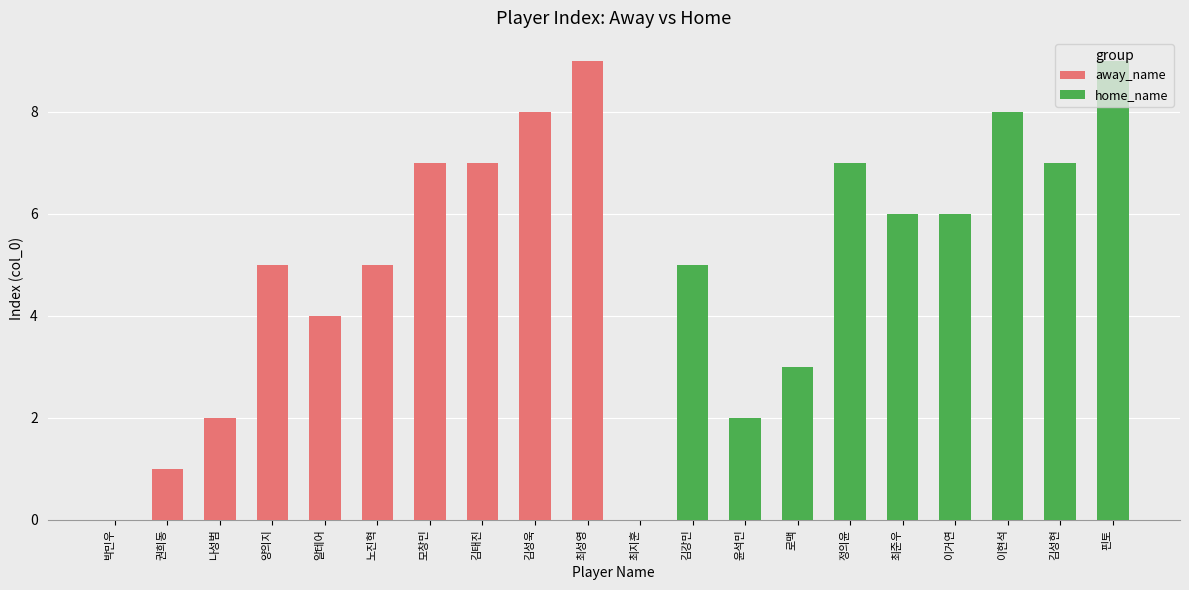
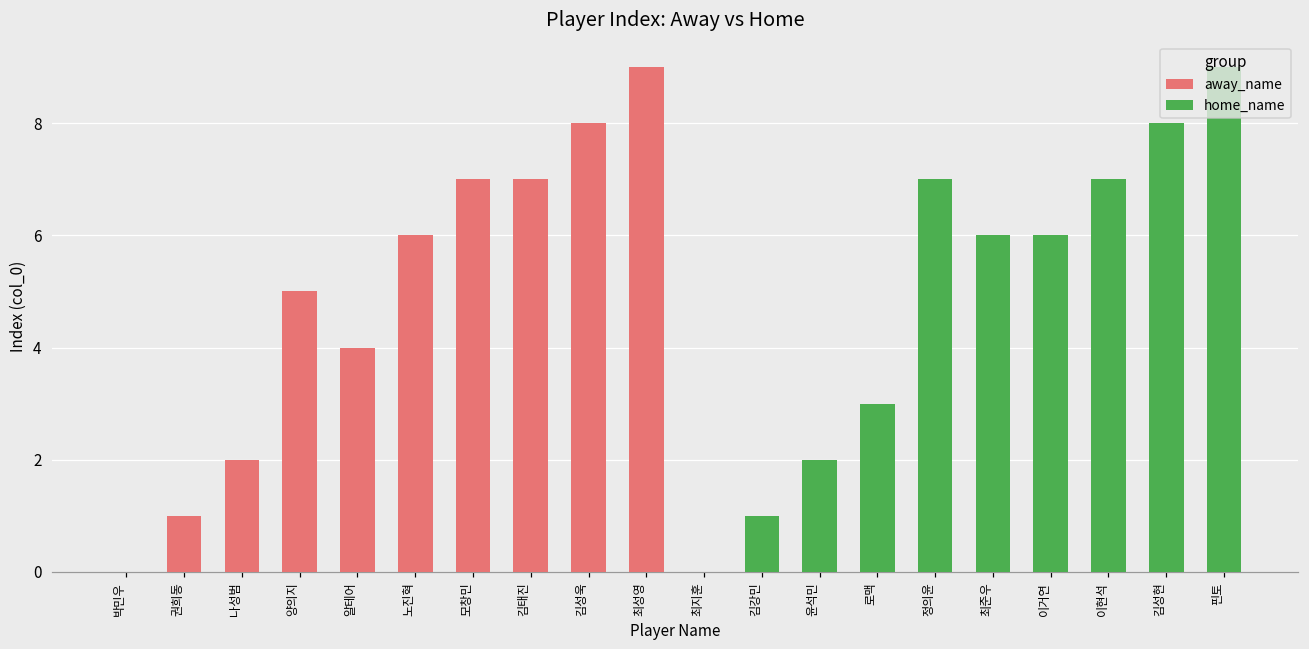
  {
    "away_name": {
      "박민우": 0,
      "권희동": 1,
      "나성범": 2,
      "양의지": 5,
      "알테어": 4,
-     "노진혁": 5,
+     "노진혁": 6,
      "모창민": 7,
      "김태진": 7,
      "김성욱": 8,
      "최성영": 9
    },
    "home_name": {
      "최지훈": 0,
-     "김강민": 5,
+     "김강민": 1,
      "윤석민": 2,
      "로맥": 3,
      "정의윤": 7,
      "최준우": 6,
      "이거연": 6,
-     "이현석": 8,
-     "김성현": 7
+     "이현석": 7,
+     "김성현": 8
    }
  }
